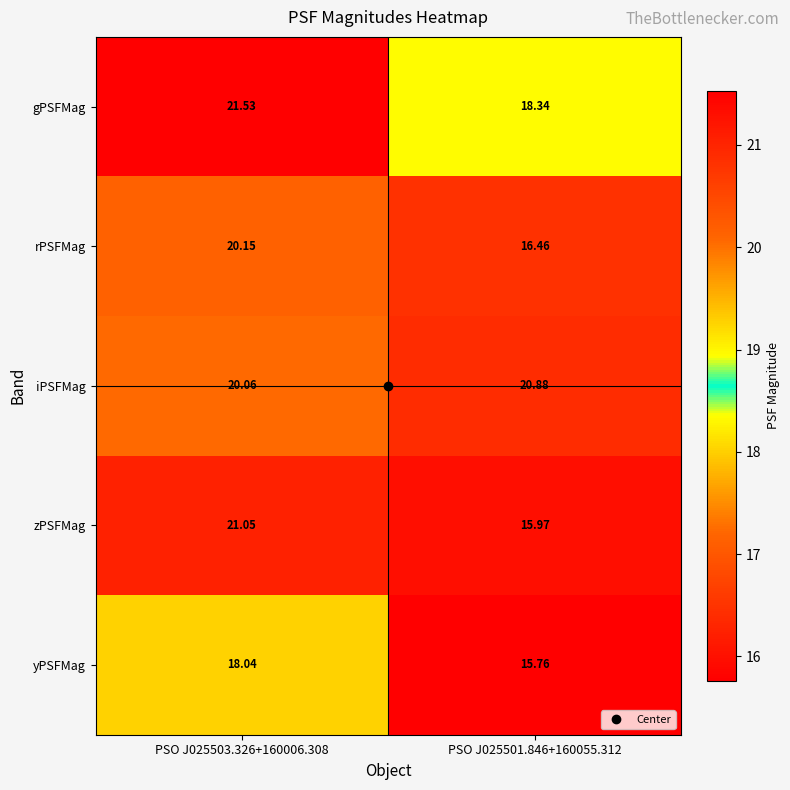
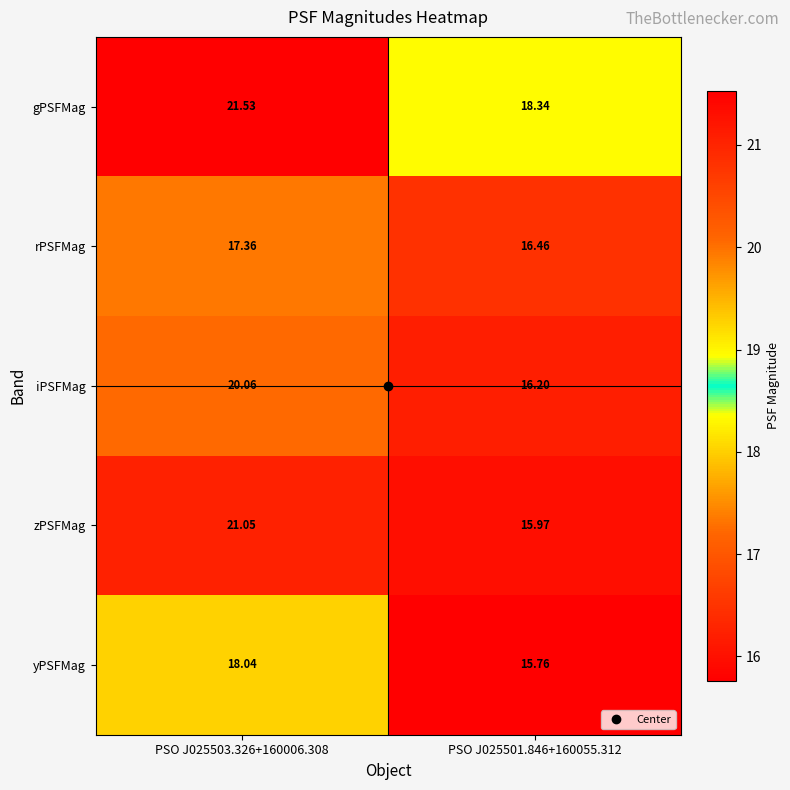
  {
    "gPSFMag": {
      "PSO J025503.326+160006.308": 21.53,
      "PSO J025501.846+160055.312": 18.34
    },
    "rPSFMag": {
-     "PSO J025503.326+160006.308": 20.15,
+     "PSO J025503.326+160006.308": 17.36,
      "PSO J025501.846+160055.312": 16.46
    },
    "iPSFMag": {
      "PSO J025503.326+160006.308": 20.06,
-     "PSO J025501.846+160055.312": 20.88
+     "PSO J025501.846+160055.312": 16.20
    },
    "zPSFMag": {
      "PSO J025503.326+160006.308": 21.05,
      "PSO J025501.846+160055.312": 15.97
    },
    "yPSFMag": {
      "PSO J025503.326+160006.308": 18.04,
      "PSO J025501.846+160055.312": 15.76
    }
  }
